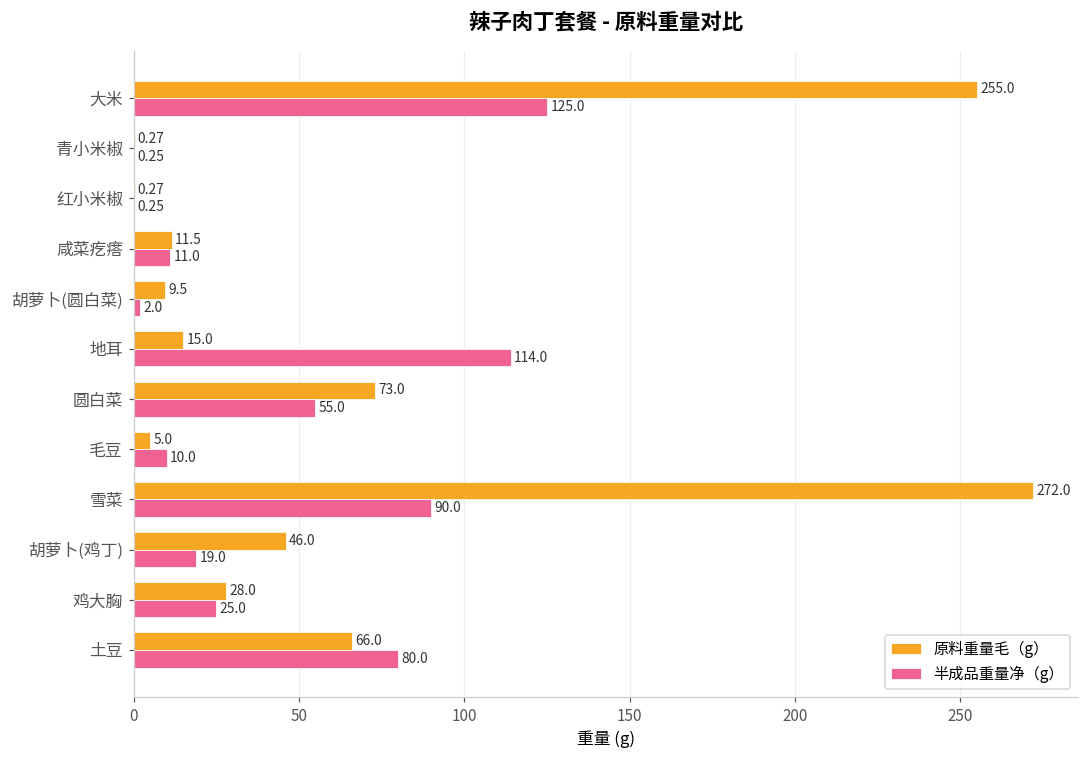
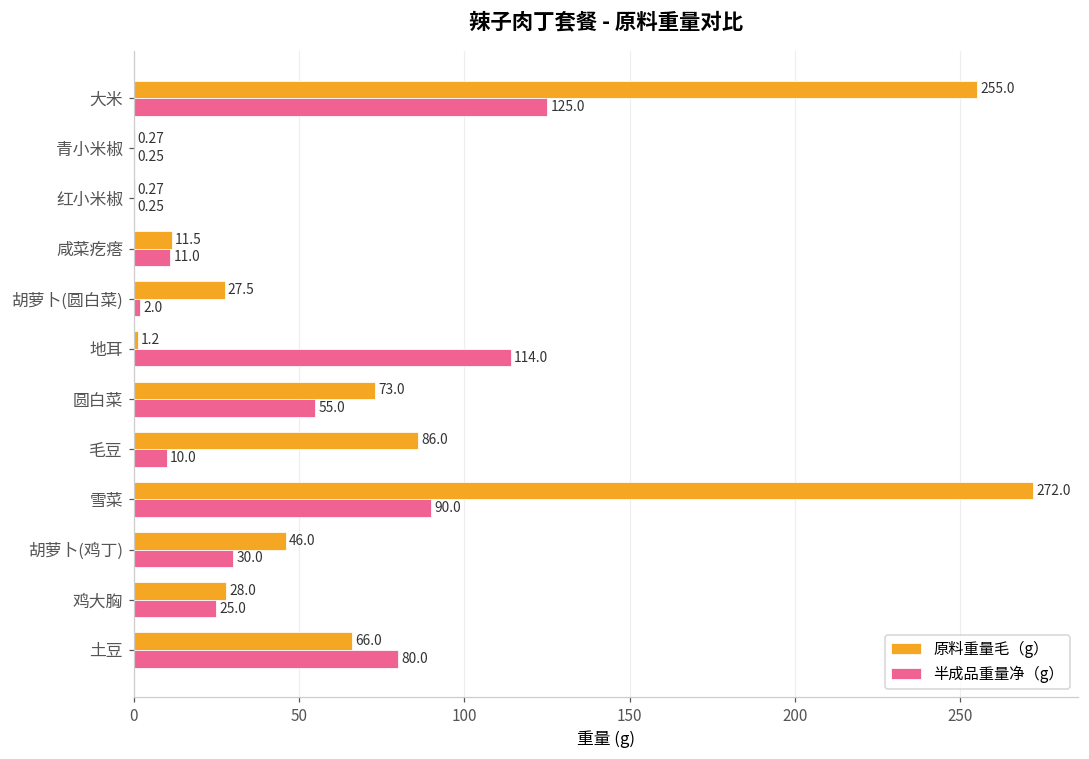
  {
    "原料重量毛（g）": {
      "大米": 255.0,
      "青小米椒": 0.27,
      "红小米椒": 0.27,
      "咸菜疙瘩": 11.5,
-     "胡萝卜(圆白菜)": 9.5,
-     "地耳": 15.0,
+     "胡萝卜(圆白菜)": 27.5,
+     "地耳": 1.2,
      "圆白菜": 73.0,
-     "毛豆": 5.0,
+     "毛豆": 86.0,
      "雪菜": 272.0,
      "胡萝卜(鸡丁)": 46.0,
      "鸡大胸": 28.0,
      "土豆": 66.0
    },
    "半成品重量净（g）": {
      "大米": 125.0,
      "青小米椒": 0.25,
      "红小米椒": 0.25,
      "咸菜疙瘩": 11.0,
      "胡萝卜(圆白菜)": 2.0,
      "地耳": 114.0,
      "圆白菜": 55.0,
      "毛豆": 10.0,
      "雪菜": 90.0,
-     "胡萝卜(鸡丁)": 19.0,
+     "胡萝卜(鸡丁)": 30.0,
      "鸡大胸": 25.0,
      "土豆": 80.0
    }
  }
